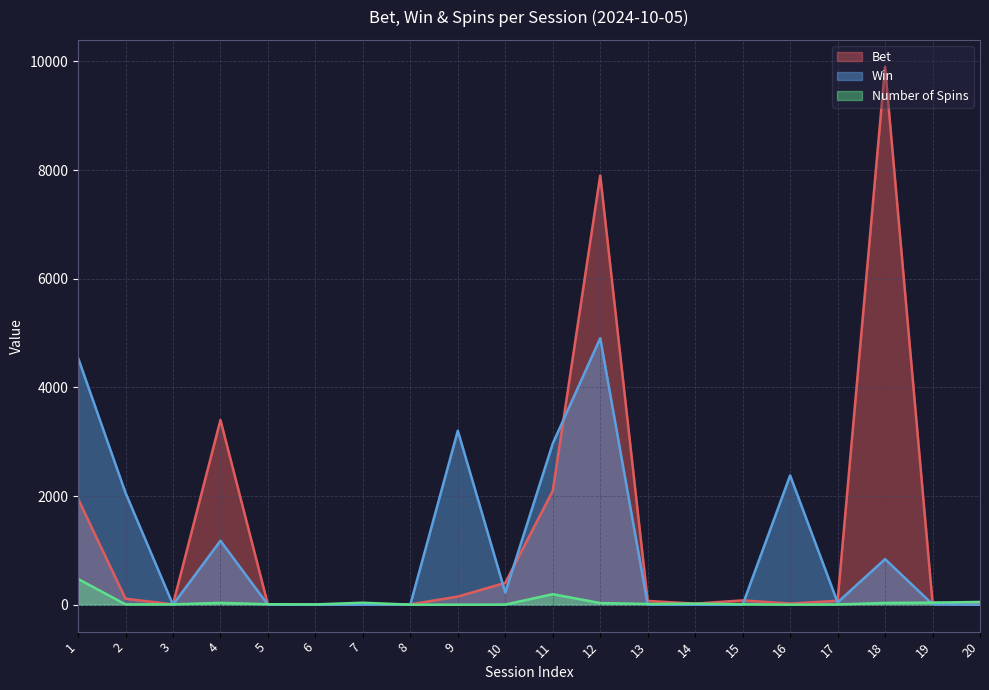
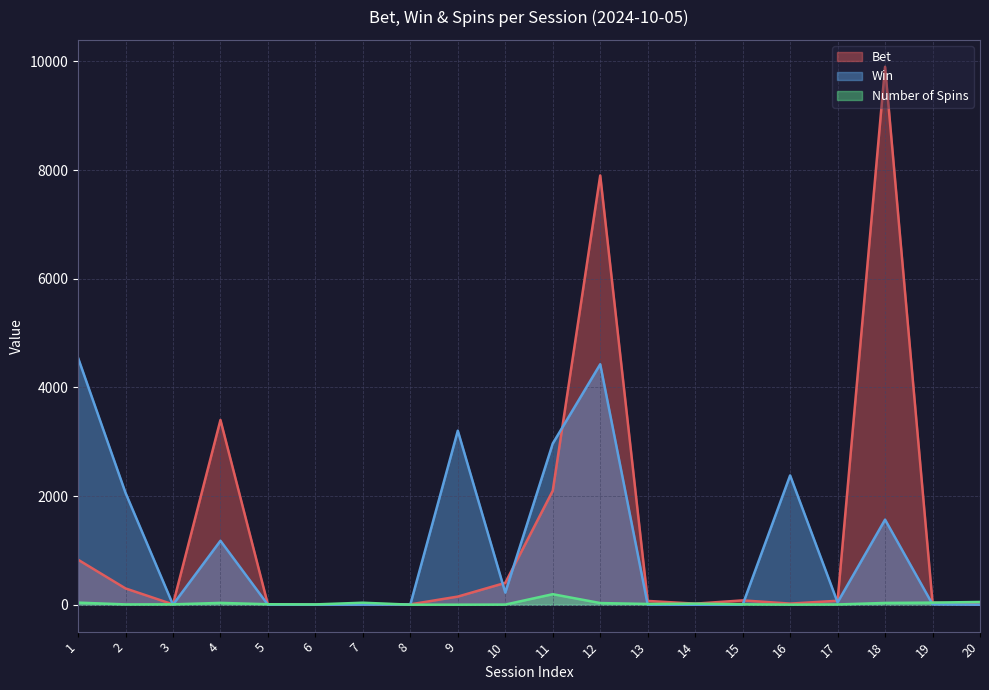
  {
    "Bet": {
-     "1": 2000,
-     "2": 100,
+     "1": 800,
+     "2": 300,
      "4": 3400,
      "9": 200,
      "10": 400,
      "11": 2100,
      "12": 7900,
      "13": 100,
      "15": 100
    },
    "Win": {
      "1": 4500,
      "2": 2100,
      "4": 1200,
      "9": 3200,
      "10": 200,
      "11": 3000,
-     "12": 4900,
+     "12": 4400,
      "16": 2400,
-     "18": 800
+     "18": 1600
    },
    "Number of Spins": {
-     "1": 500,
+     "1": 0,
      "2": 0,
      "4": 0,
      "9": 0,
      "10": 0,
      "11": 200,
      "12": 0,
      "18": 0
    }
  }
